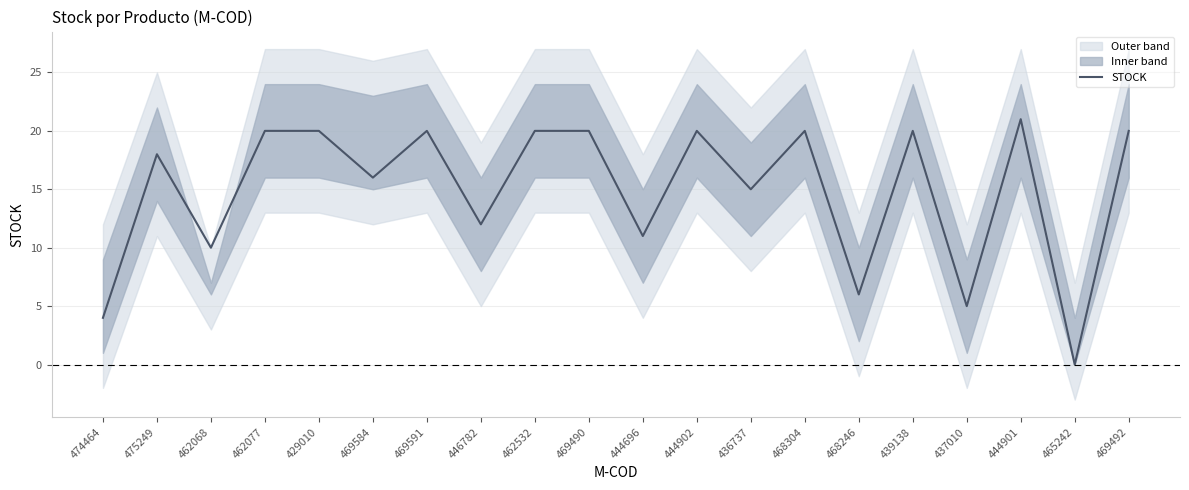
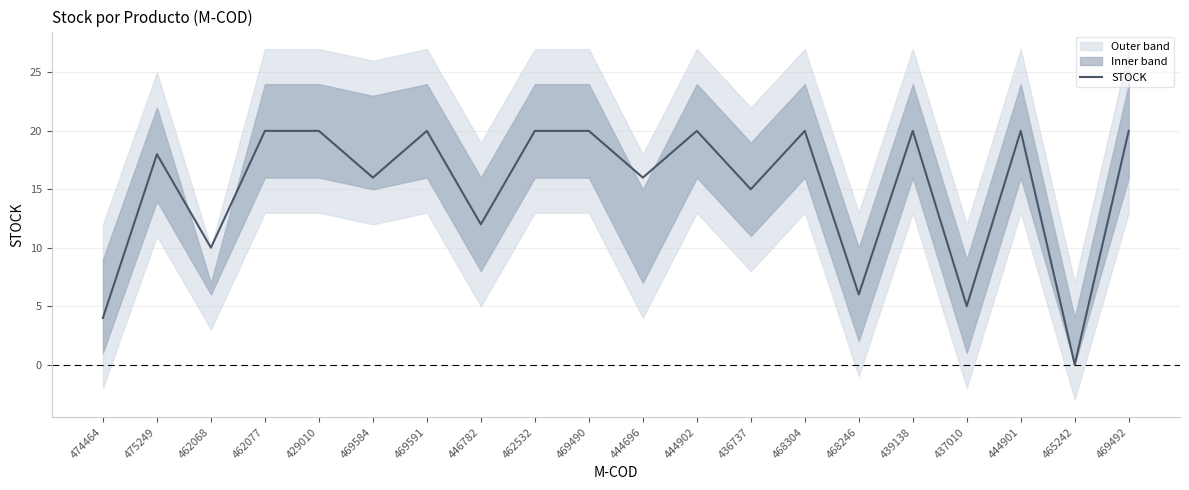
  {
    "STOCK": {
      "474464": 4,
      "475249": 18,
      "462077": 20,
      "429010": 20,
      "469584": 16,
      "469591": 20,
      "446782": 12,
      "462532": 20,
      "469490": 20,
-     "444696": 11,
+     "444696": 16,
      "444902": 20,
      "436737": 15,
      "468304": 20,
      "468246": 6,
      "439138": 20,
      "437010": 5,
-     "444901": 21,
+     "444901": 20,
      "465242": 0,
      "469492": 20
    }
  }
